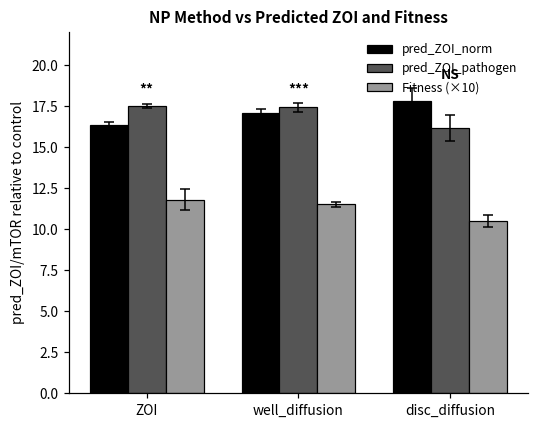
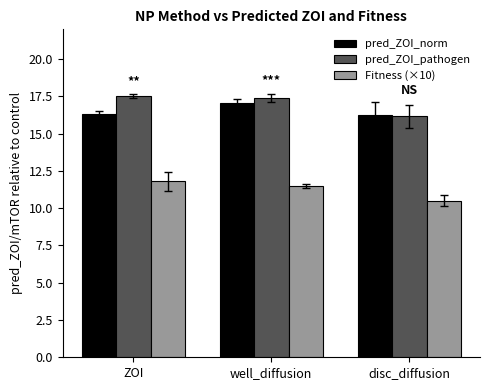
  {
    "pred_ZOI_norm": {
      "ZOI": 16.4,
      "well_diffusion": 17.1,
-     "disc_diffusion": 17.8
+     "disc_diffusion": 16.3
    },
    "pred_ZOI_pathogen": {
      "ZOI": 17.5,
      "well_diffusion": 17.4,
      "disc_diffusion": 16.2
    },
    "Fitness (×10)": {
      "ZOI": 11.8,
      "well_diffusion": 11.5,
      "disc_diffusion": 10.5
    }
  }
